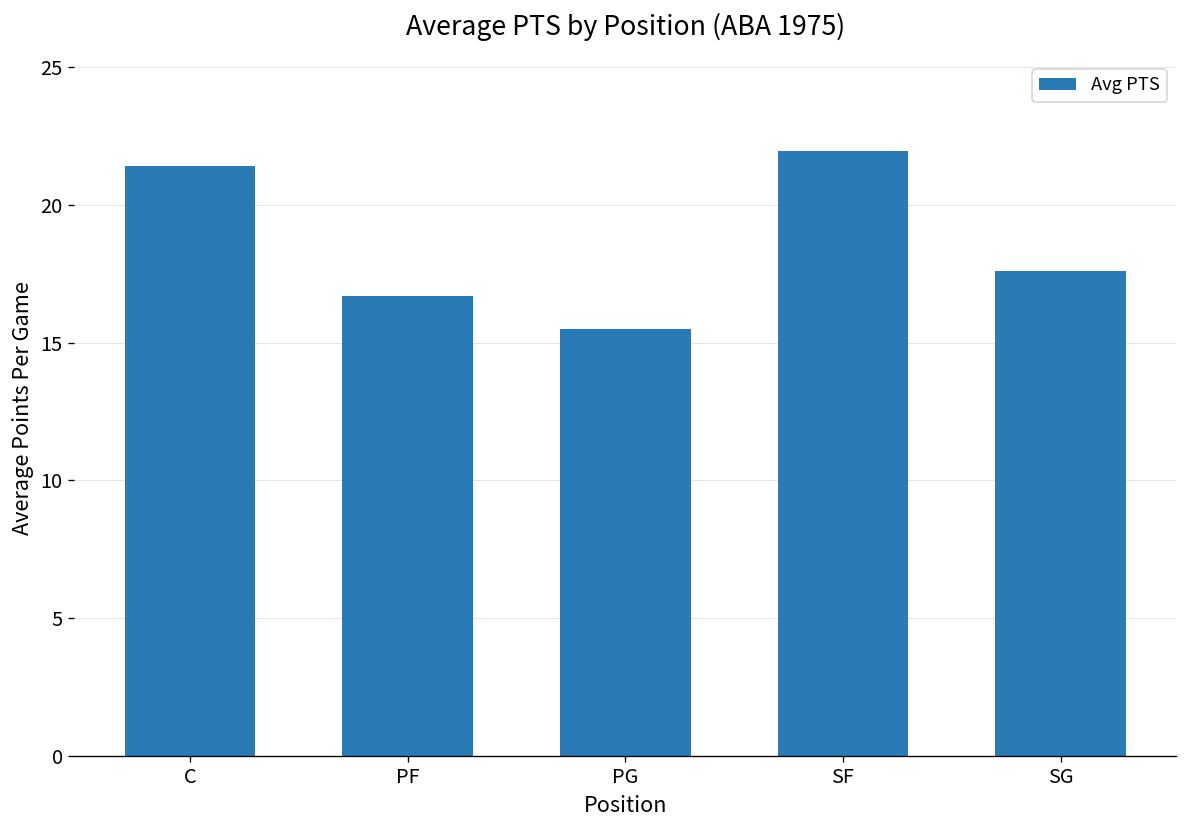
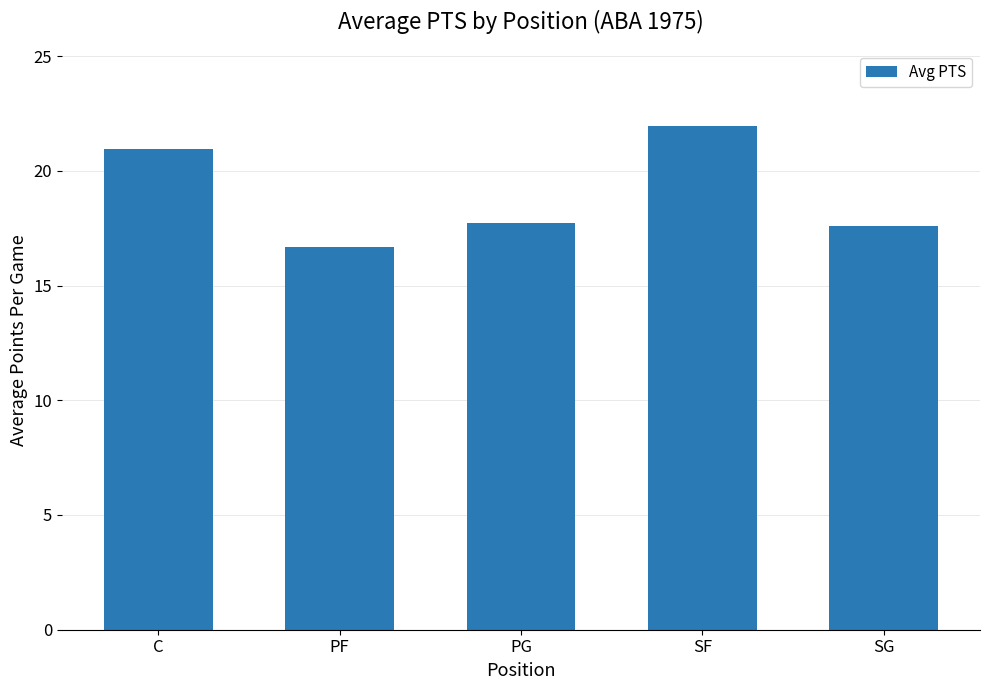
  {
-   "C": 21.4,
+   "C": 21.0,
    "PF": 16.7,
-   "PG": 15.5,
+   "PG": 17.7,
    "SF": 22.0,
    "SG": 17.6
  }
